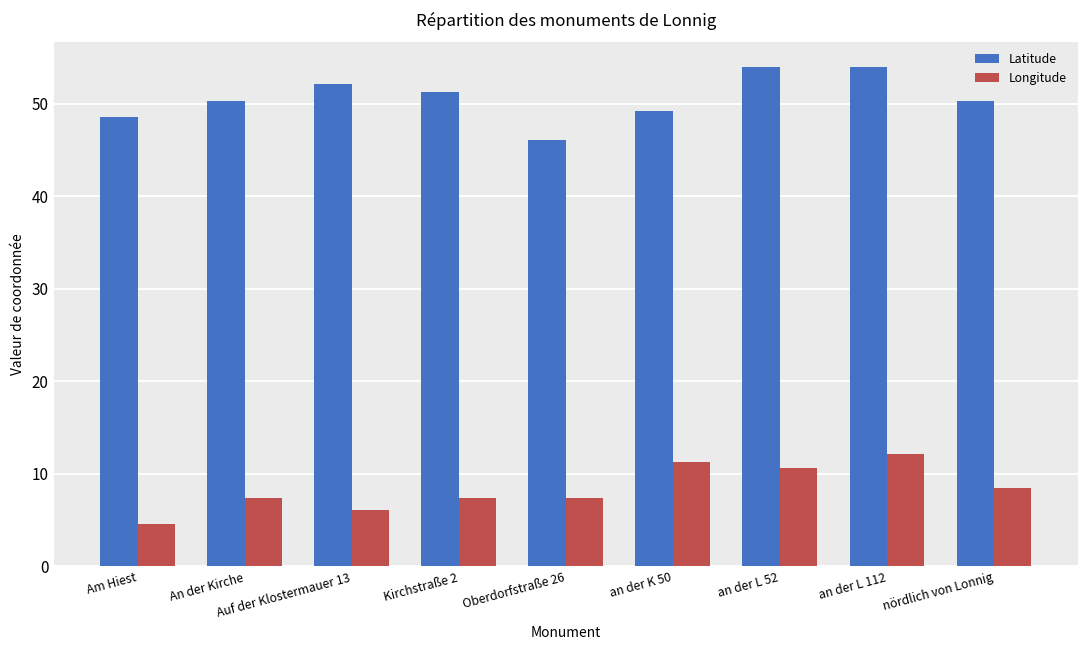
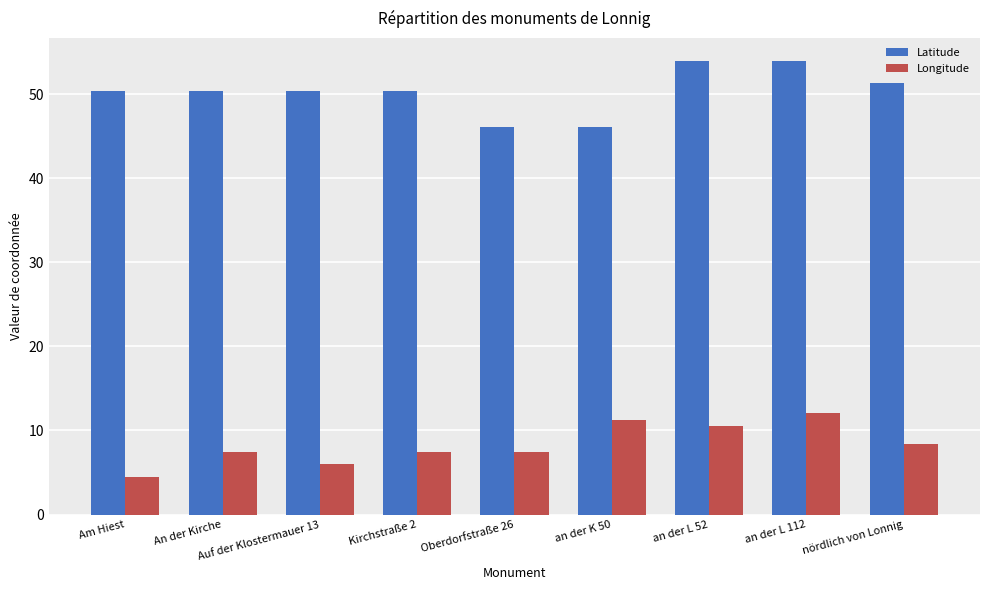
  {
    "Latitude": {
-     "Am Hiest": 49,
+     "Am Hiest": 50,
      "An der Kirche": 50,
-     "Auf der Klostermauer 13": 52,
-     "Kirchstraße 2": 51,
+     "Auf der Klostermauer 13": 50,
+     "Kirchstraße 2": 50,
      "Oberdorfstraße 26": 46,
-     "an der K 50": 49,
+     "an der K 50": 46,
      "an der L 52": 54,
      "an der L 112": 54,
-     "nördlich von Lonnig": 50
+     "nördlich von Lonnig": 51
    },
    "Longitude": {
      "Am Hiest": 5,
      "An der Kirche": 7,
      "Auf der Klostermauer 13": 6,
      "Kirchstraße 2": 7,
      "Oberdorfstraße 26": 7,
      "an der K 50": 11,
      "an der L 52": 11,
      "an der L 112": 12,
      "nördlich von Lonnig": 8
    }
  }
